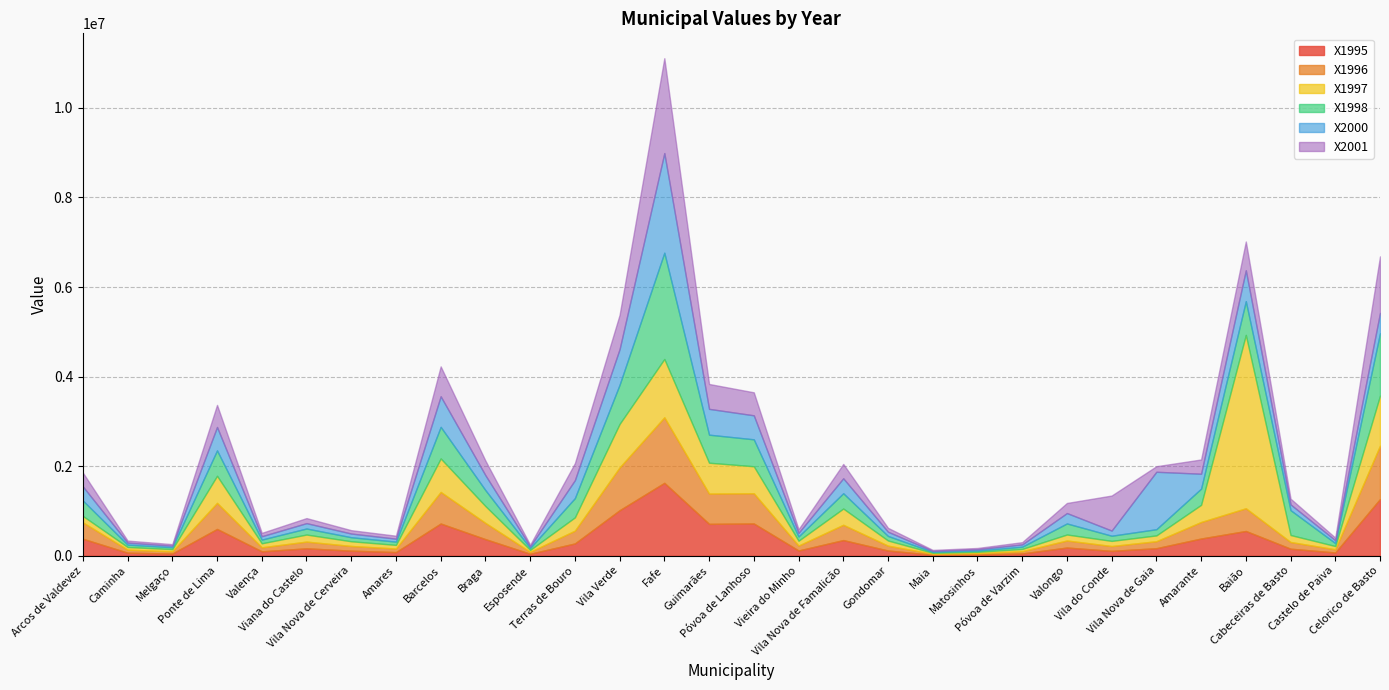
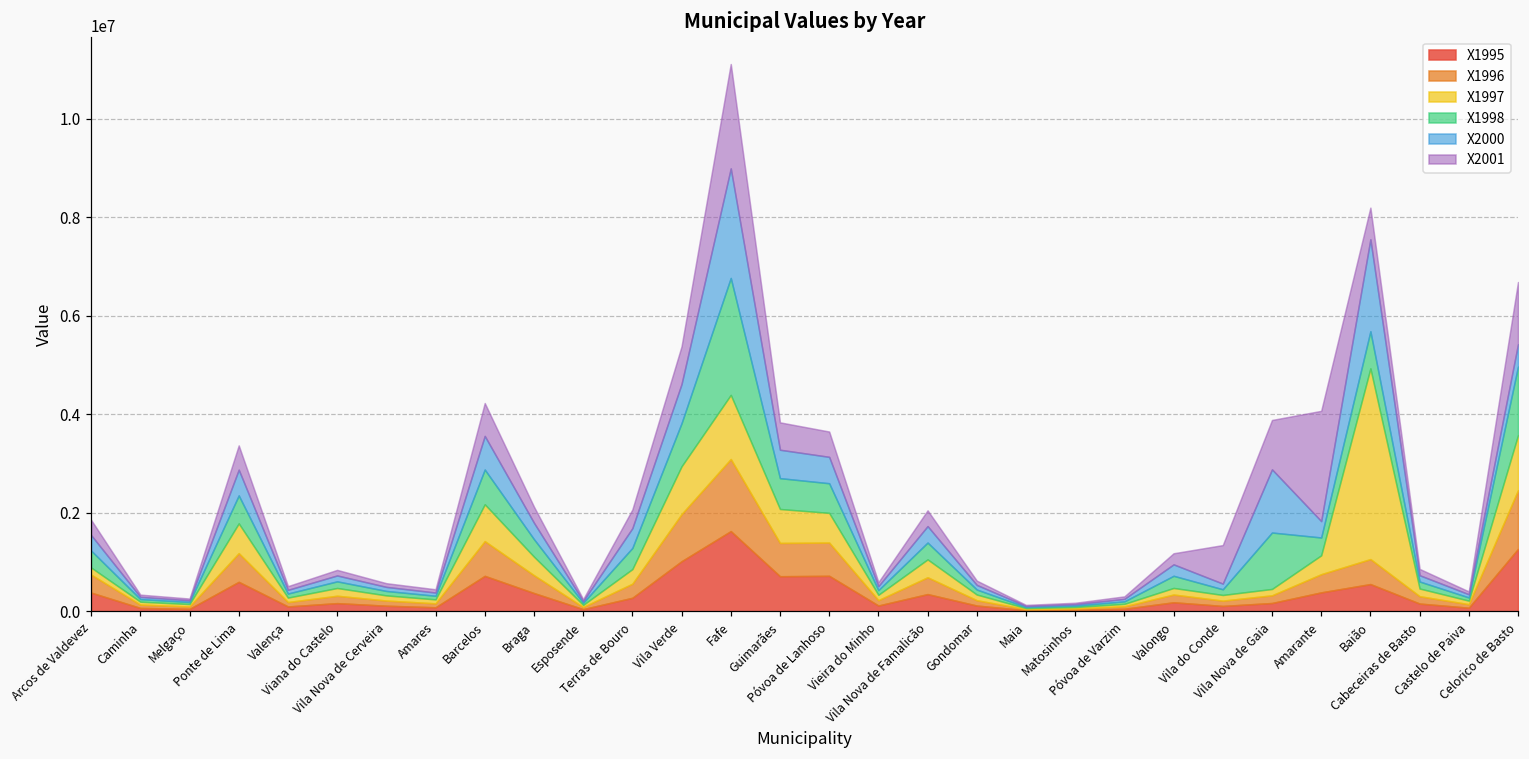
  {
    "X1997": {
      "Arcos de Valdevez": 100000,
      "Ponte de Lima": 600000,
      "Valença": 100000,
      "Viana do Castelo": 200000,
      "Vila Nova de Cerveira": 100000,
      "Amares": 100000,
      "Barcelos": 700000,
      "Braga": 400000,
      "Terras de Bouro": 300000,
      "Vila Verde": 1000000,
      "Fafe": 1300000,
      "Guimarães": 700000,
      "Póvoa de Lanhoso": 600000,
      "Vieira do Minho": 100000,
      "Vila Nova de Famalicão": 400000,
      "Gondomar": 100000,
      "Valongo": 100000,
      "Vila do Conde": 100000,
      "Vila Nova de Gaia": 100000,
      "Amarante": 400000,
      "Baião": 3900000,
      "Cabeceiras de Basto": 200000,
      "Castelo de Paiva": 100000,
      "Celorico de Basto": 1100000
    },
    "X1998": {
      "Arcos de Valdevez": 300000,
      "Ponte de Lima": 600000,
      "Valença": 100000,
      "Viana do Castelo": 100000,
      "Vila Nova de Cerveira": 100000,
      "Amares": 100000,
      "Barcelos": 700000,
      "Braga": 400000,
      "Terras de Bouro": 400000,
      "Vila Verde": 900000,
      "Fafe": 2400000,
      "Guimarães": 600000,
      "Póvoa de Lanhoso": 600000,
      "Vieira do Minho": 100000,
      "Vila Nova de Famalicão": 300000,
      "Gondomar": 100000,
      "Valongo": 200000,
      "Vila do Conde": 100000,
-     "Vila Nova de Gaia": 100000,
+     "Vila Nova de Gaia": 1100000,
      "Amarante": 400000,
      "Baião": 800000,
-     "Cabeceiras de Basto": 600000,
+     "Cabeceiras de Basto": 100000,
      "Castelo de Paiva": 100000,
      "Celorico de Basto": 1400000
    },
    "X2000": {
      "Arcos de Valdevez": 300000,
      "Ponte de Lima": 500000,
      "Valença": 100000,
      "Viana do Castelo": 100000,
      "Vila Nova de Cerveira": 100000,
      "Amares": 100000,
      "Barcelos": 700000,
      "Braga": 300000,
      "Terras de Bouro": 400000,
      "Vila Verde": 800000,
      "Fafe": 2200000,
      "Guimarães": 600000,
      "Póvoa de Lanhoso": 500000,
      "Vieira do Minho": 100000,
      "Vila Nova de Famalicão": 300000,
      "Gondomar": 100000,
      "Valongo": 200000,
      "Vila do Conde": 100000,
      "Vila Nova de Gaia": 1300000,
      "Amarante": 300000,
-     "Baião": 700000,
+     "Baião": 1900000,
      "Cabeceiras de Basto": 100000,
      "Celorico de Basto": 500000
    },
    "X2001": {
      "Arcos de Valdevez": 300000,
      "Ponte de Lima": 500000,
      "Valença": 100000,
      "Viana do Castelo": 100000,
      "Vila Nova de Cerveira": 100000,
      "Amares": 100000,
      "Barcelos": 700000,
      "Braga": 300000,
      "Terras de Bouro": 400000,
      "Vila Verde": 800000,
      "Fafe": 2100000,
      "Guimarães": 600000,
      "Póvoa de Lanhoso": 500000,
      "Vieira do Minho": 100000,
      "Vila Nova de Famalicão": 300000,
      "Gondomar": 100000,
      "Valongo": 200000,
      "Vila do Conde": 800000,
-     "Vila Nova de Gaia": 100000,
-     "Amarante": 300000,
+     "Vila Nova de Gaia": 1000000,
+     "Amarante": 2200000,
      "Baião": 600000,
      "Cabeceiras de Basto": 100000,
      "Celorico de Basto": 1300000
    }
  }
